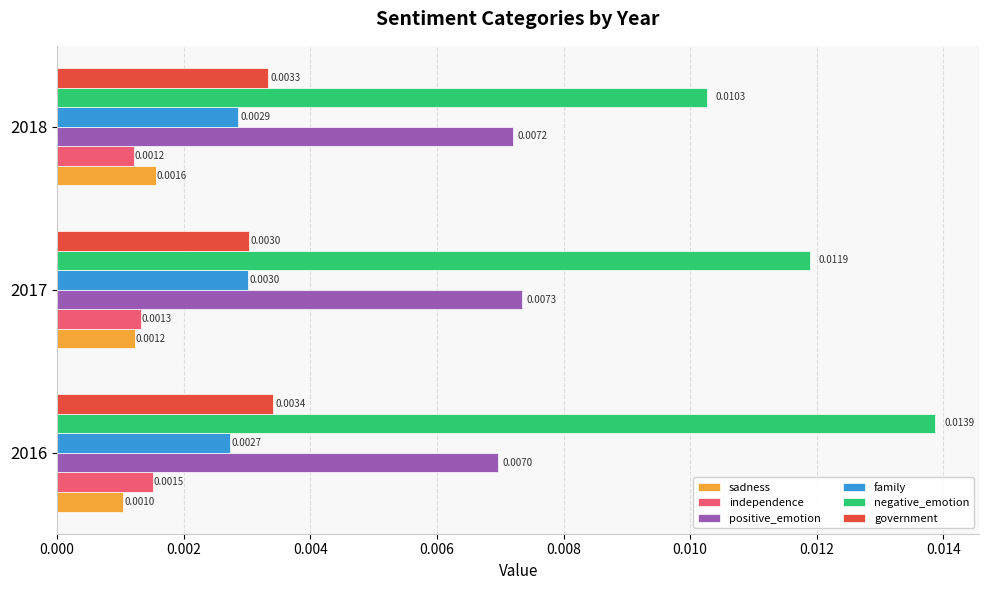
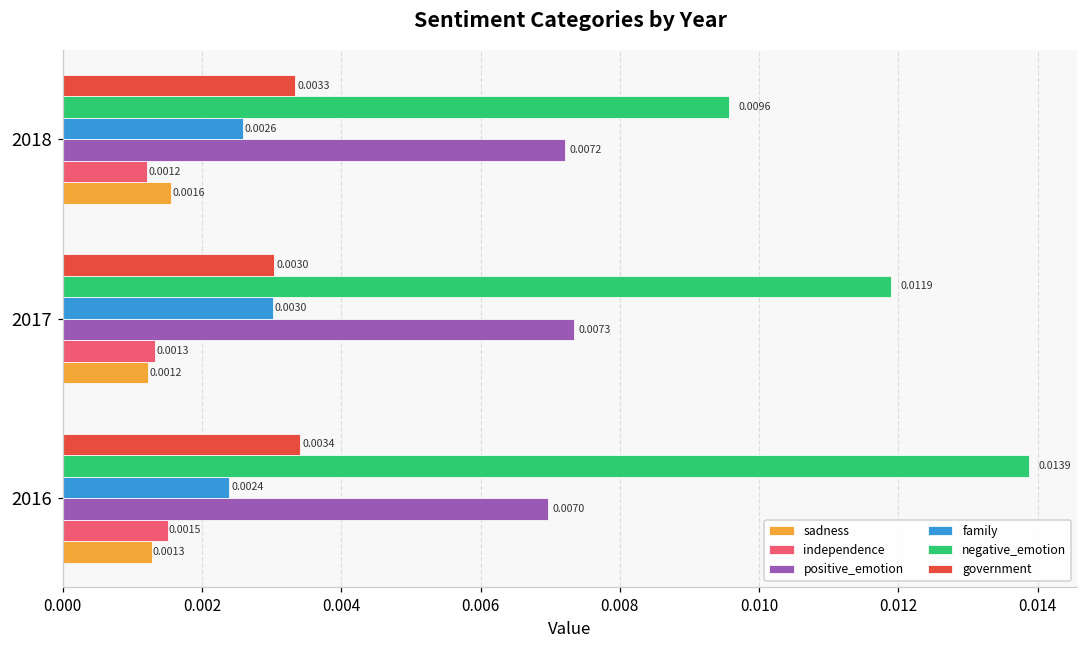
  {
    "sadness": {
      "2018": 0.0016,
      "2017": 0.0012,
-     "2016": 0.0010
+     "2016": 0.0013
    },
    "positive_emotion": {
      "2018": 0.0072,
      "2017": 0.0073,
      "2016": 0.0070
    },
    "family": {
-     "2018": 0.0029,
+     "2018": 0.0026,
      "2017": 0.0030,
-     "2016": 0.0027
+     "2016": 0.0024
    },
    "negative_emotion": {
-     "2018": 0.0103,
+     "2018": 0.0096,
      "2017": 0.0119,
      "2016": 0.0139
    }
  }
